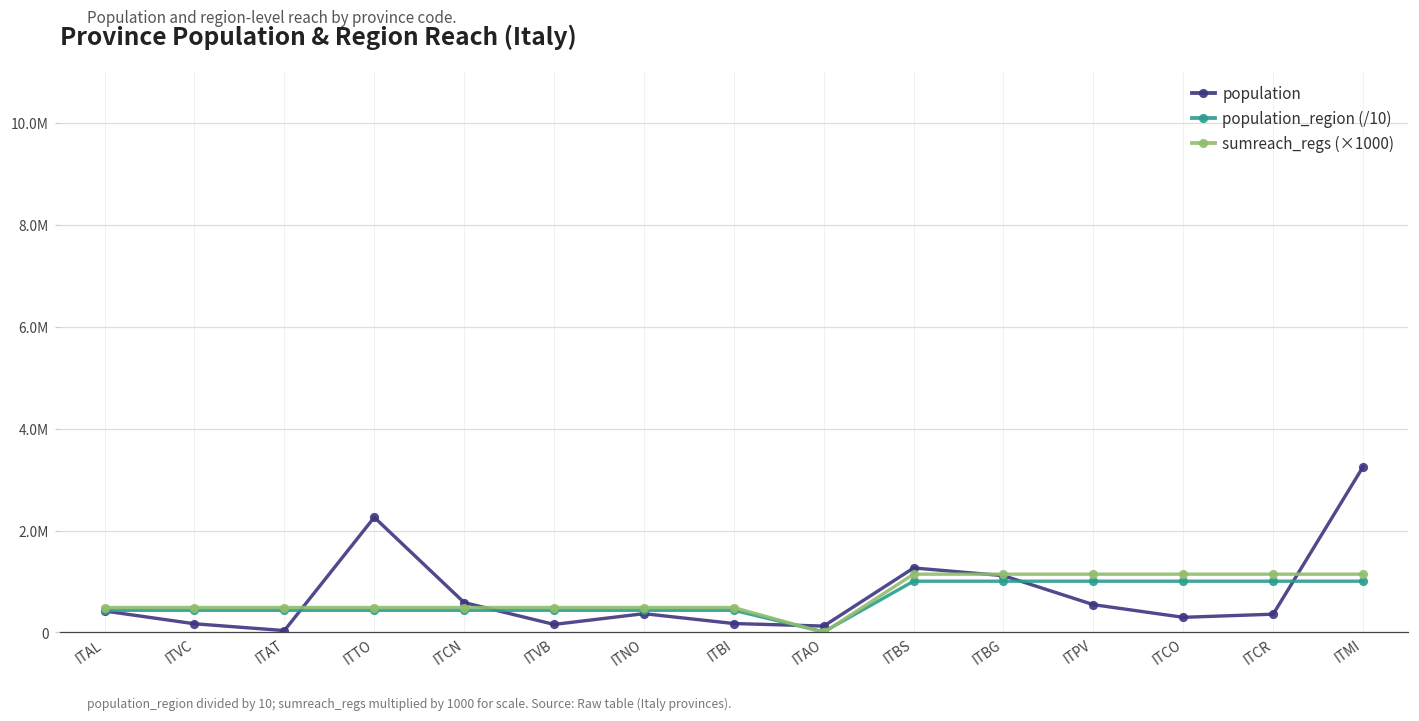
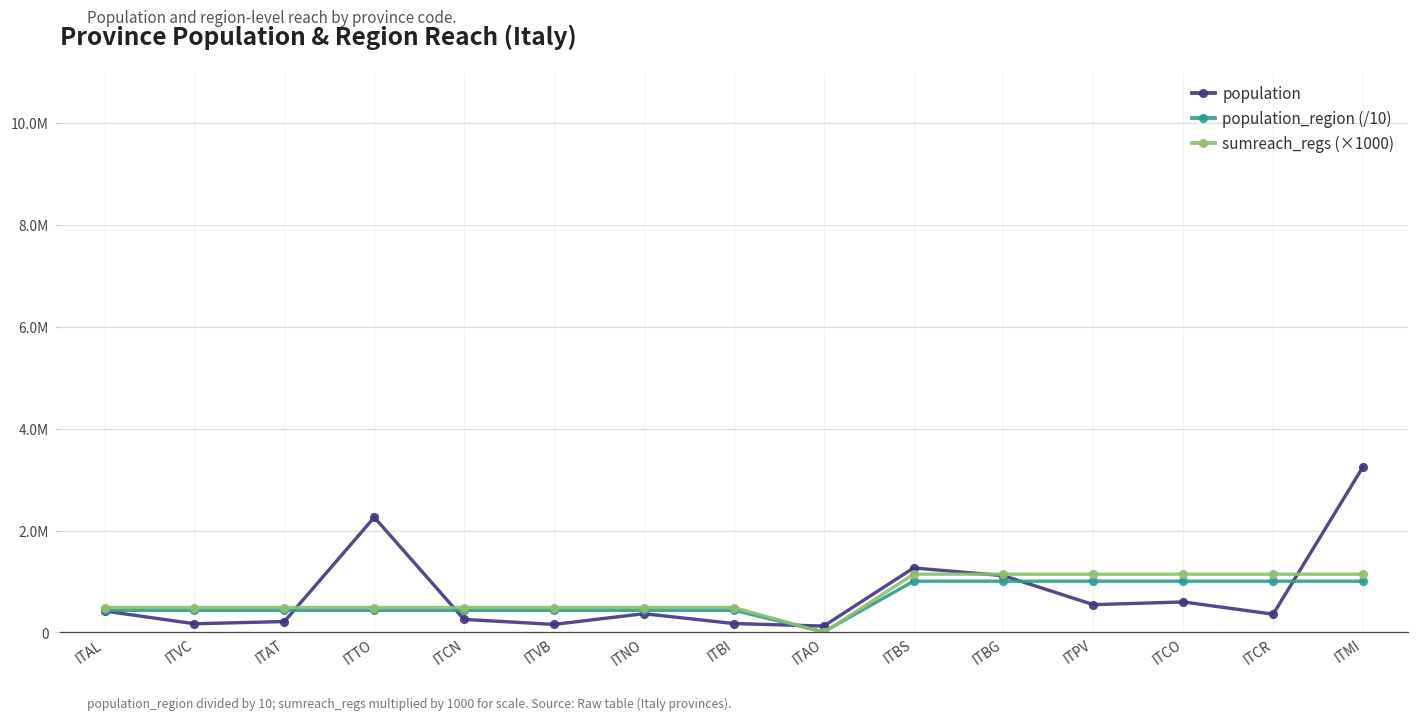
  {
    "population": {
      "ITVC": 200000,
-     "ITAT": 0,
+     "ITAT": 200000,
      "ITTO": 2300000,
-     "ITCN": 600000,
+     "ITCN": 300000,
      "ITVB": 200000,
      "ITNO": 400000,
      "ITBI": 200000,
      "ITAO": 100000,
      "ITBS": 1300000,
      "ITPV": 500000,
-     "ITCO": 300000,
+     "ITCO": 600000,
      "ITCR": 400000,
      "ITMI": 3300000
    },
    "population_region (/10)": {
      "ITVC": 400000,
      "ITAT": 400000,
      "ITTO": 400000,
      "ITCN": 400000,
      "ITVB": 400000,
      "ITNO": 400000,
      "ITBI": 400000,
      "ITBS": 1000000,
      "ITBG": 1000000,
      "ITPV": 1000000,
      "ITCO": 1000000,
      "ITCR": 1000000,
      "ITMI": 1000000
    },
    "sumreach_regs (×1000)": {
      "ITAL": 500000,
      "ITVC": 500000,
      "ITAT": 500000,
      "ITTO": 500000,
      "ITCN": 500000,
      "ITVB": 500000,
      "ITNO": 500000,
      "ITBI": 500000,
      "ITBS": 1100000,
      "ITPV": 1100000,
      "ITCO": 1100000,
      "ITCR": 1100000,
      "ITMI": 1100000
    }
  }
